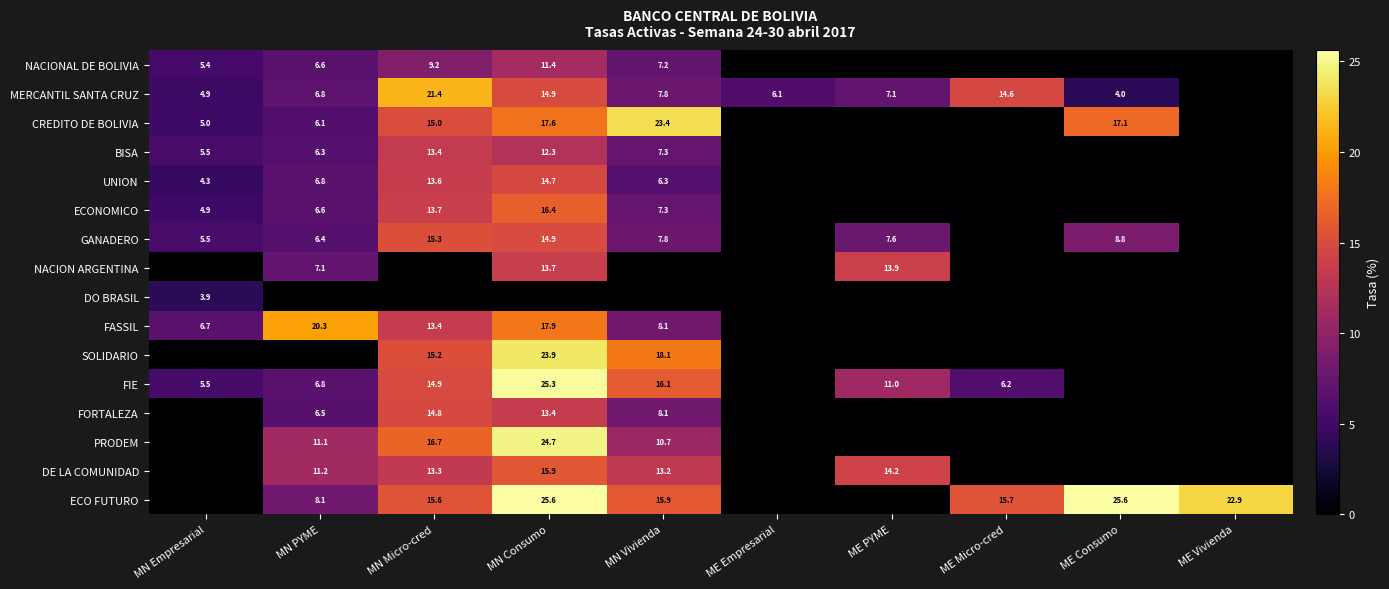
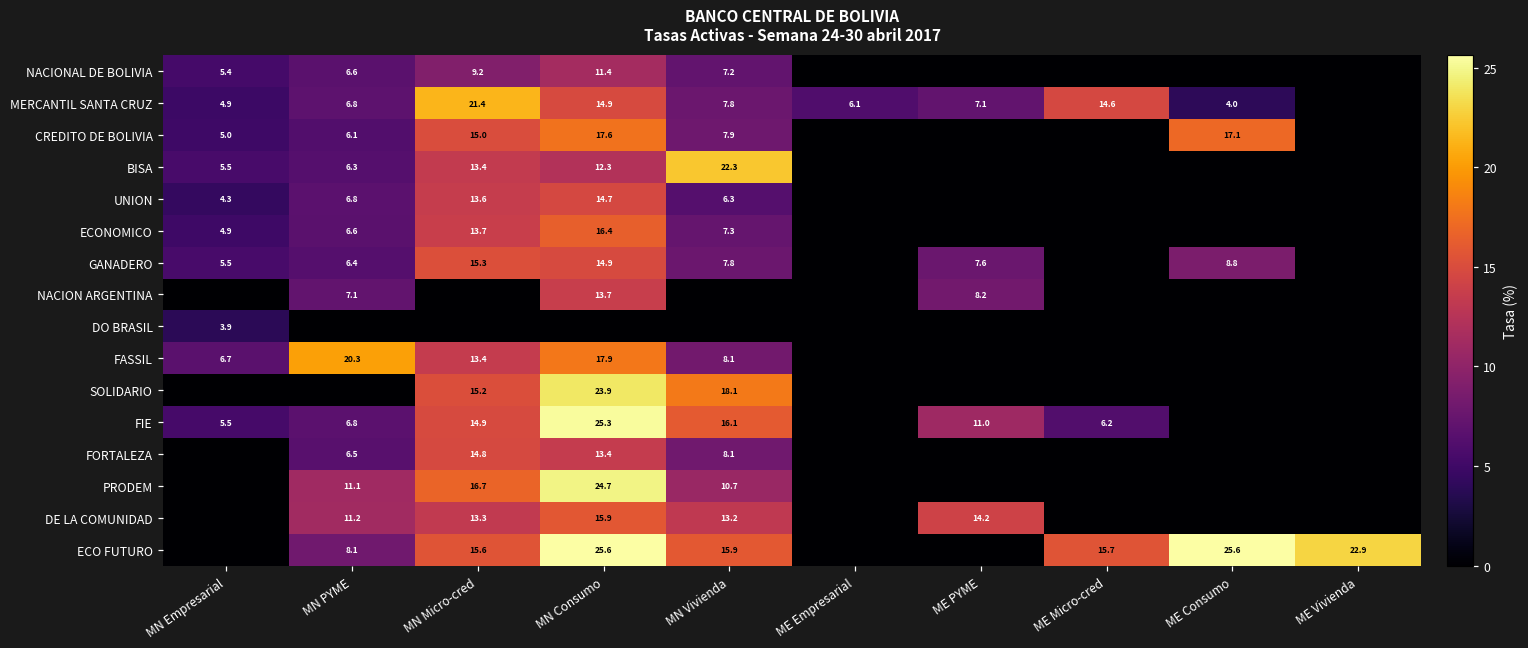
  {
    "NACIONAL DE BOLIVIA": {
      "MN Empresarial": 5.4,
      "MN PYME": 6.6,
      "MN Micro-cred": 9.2,
      "MN Consumo": 11.4,
      "MN Vivienda": 7.2
    },
    "MERCANTIL SANTA CRUZ": {
      "MN Empresarial": 4.9,
      "MN PYME": 6.8,
      "MN Micro-cred": 21.4,
      "MN Consumo": 14.9,
      "MN Vivienda": 7.8,
      "ME Empresarial": 6.1,
      "ME PYME": 7.1,
      "ME Micro-cred": 14.6,
      "ME Consumo": 4.0
    },
    "CREDITO DE BOLIVIA": {
      "MN Empresarial": 5.0,
      "MN PYME": 6.1,
      "MN Micro-cred": 15.0,
      "MN Consumo": 17.6,
-     "MN Vivienda": 23.4,
+     "MN Vivienda": 7.9,
      "ME Consumo": 17.1
    },
    "BISA": {
      "MN Empresarial": 5.5,
      "MN PYME": 6.3,
      "MN Micro-cred": 13.4,
      "MN Consumo": 12.3,
-     "MN Vivienda": 7.3
+     "MN Vivienda": 22.3
    },
    "UNION": {
      "MN Empresarial": 4.3,
      "MN PYME": 6.8,
      "MN Micro-cred": 13.6,
      "MN Consumo": 14.7,
      "MN Vivienda": 6.3
    },
    "ECONOMICO": {
      "MN Empresarial": 4.9,
      "MN PYME": 6.6,
      "MN Micro-cred": 13.7,
      "MN Consumo": 16.4,
      "MN Vivienda": 7.3
    },
    "GANADERO": {
      "MN Empresarial": 5.5,
      "MN PYME": 6.4,
      "MN Micro-cred": 15.3,
      "MN Consumo": 14.9,
      "MN Vivienda": 7.8,
      "ME PYME": 7.6,
      "ME Consumo": 8.8
    },
    "NACION ARGENTINA": {
      "MN PYME": 7.1,
      "MN Consumo": 13.7,
-     "ME PYME": 13.9
+     "ME PYME": 8.2
    },
    "DO BRASIL": {
      "MN Empresarial": 3.9
    },
    "FASSIL": {
      "MN Empresarial": 6.7,
      "MN PYME": 20.3,
      "MN Micro-cred": 13.4,
      "MN Consumo": 17.9,
      "MN Vivienda": 8.1
    },
    "SOLIDARIO": {
      "MN Micro-cred": 15.2,
      "MN Consumo": 23.9,
      "MN Vivienda": 18.1
    },
    "FIE": {
      "MN Empresarial": 5.5,
      "MN PYME": 6.8,
      "MN Micro-cred": 14.9,
      "MN Consumo": 25.3,
      "MN Vivienda": 16.1,
      "ME PYME": 11.0,
      "ME Micro-cred": 6.2
    },
    "FORTALEZA": {
      "MN PYME": 6.5,
      "MN Micro-cred": 14.8,
      "MN Consumo": 13.4,
      "MN Vivienda": 8.1
    },
    "PRODEM": {
      "MN PYME": 11.1,
      "MN Micro-cred": 16.7,
      "MN Consumo": 24.7,
      "MN Vivienda": 10.7
    },
    "DE LA COMUNIDAD": {
      "MN PYME": 11.2,
      "MN Micro-cred": 13.3,
      "MN Consumo": 15.9,
      "MN Vivienda": 13.2,
      "ME PYME": 14.2
    },
    "ECO FUTURO": {
      "MN PYME": 8.1,
      "MN Micro-cred": 15.6,
      "MN Consumo": 25.6,
      "MN Vivienda": 15.9,
      "ME Micro-cred": 15.7,
      "ME Consumo": 25.6,
      "ME Vivienda": 22.9
    }
  }
